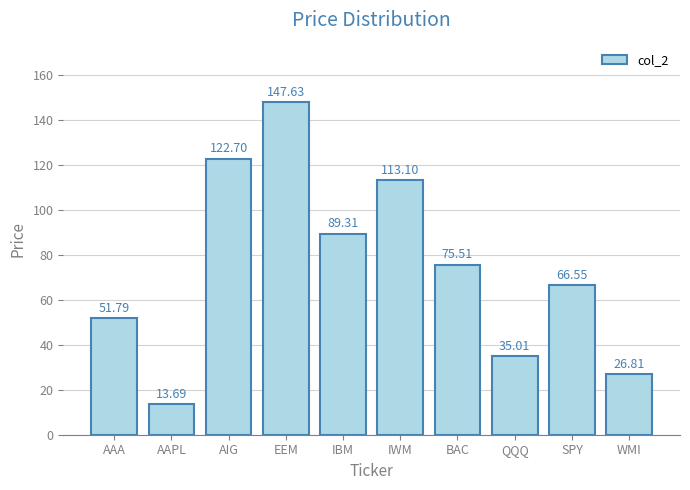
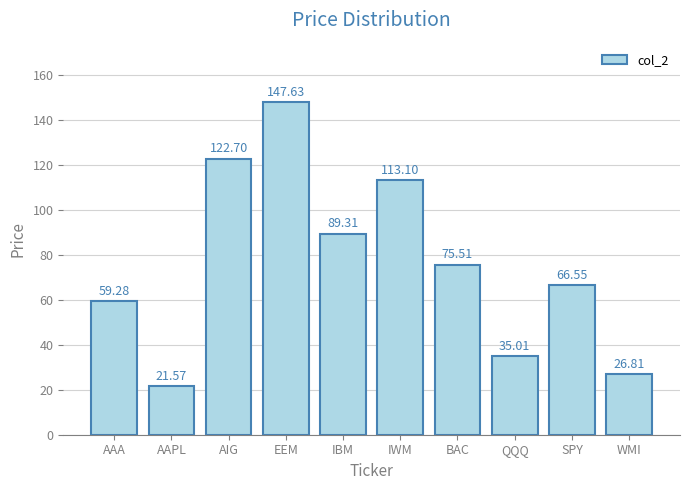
  {
-   "AAA": 51.79,
-   "AAPL": 13.69,
+   "AAA": 59.28,
+   "AAPL": 21.57,
    "AIG": 122.70,
    "EEM": 147.63,
    "IBM": 89.31,
    "IWM": 113.10,
    "BAC": 75.51,
    "QQQ": 35.01,
    "SPY": 66.55,
    "WMI": 26.81
  }
